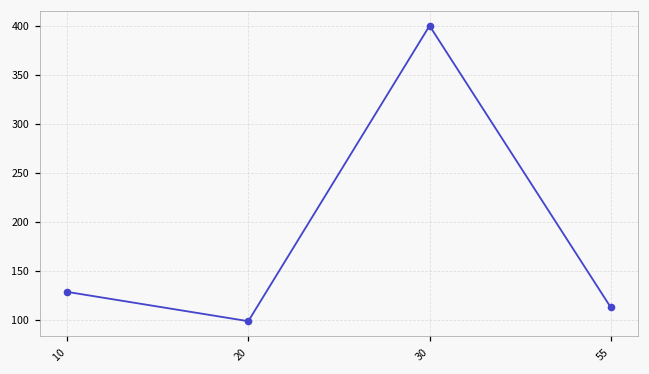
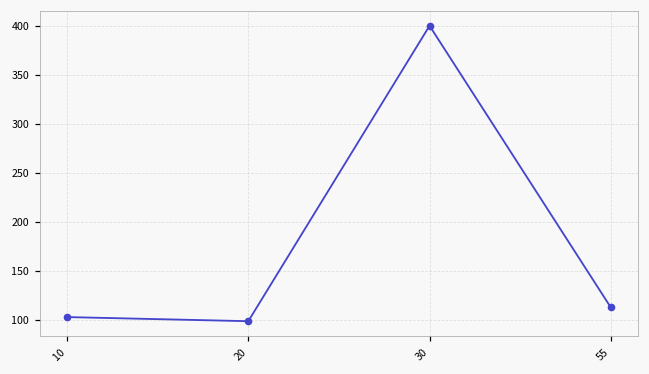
  {
-   "10": 130,
+   "10": 100,
    "20": 100,
    "30": 400,
    "55": 110
  }
